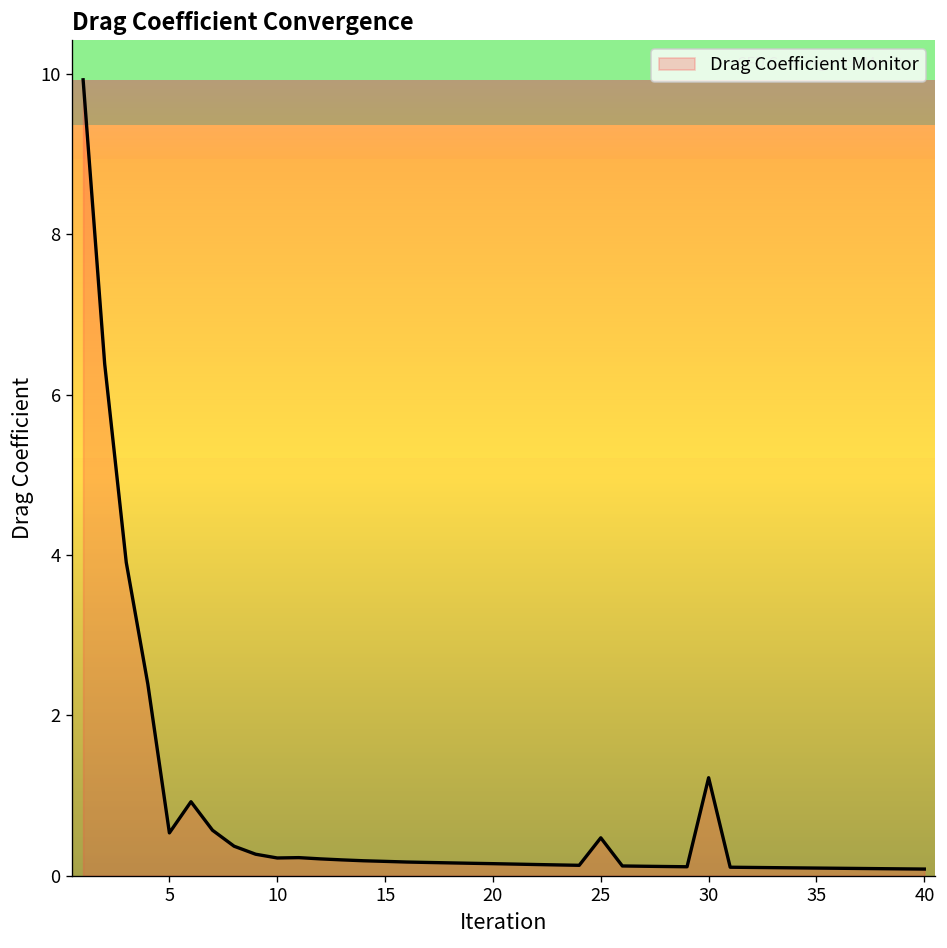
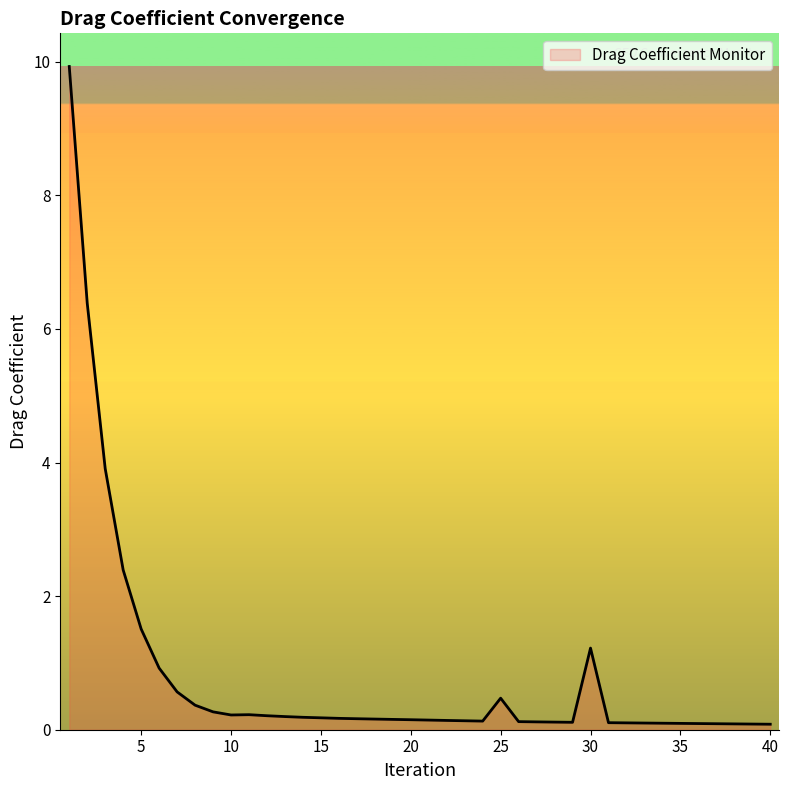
  {
-   "5": 0.5,
+   "5": 1.5,
    "10": 0.2,
    "15": 0.2,
    "20": 0.1,
    "25": 0.5,
    "30": 1.2,
    "35": 0.1,
    "40": 0.1
  }
